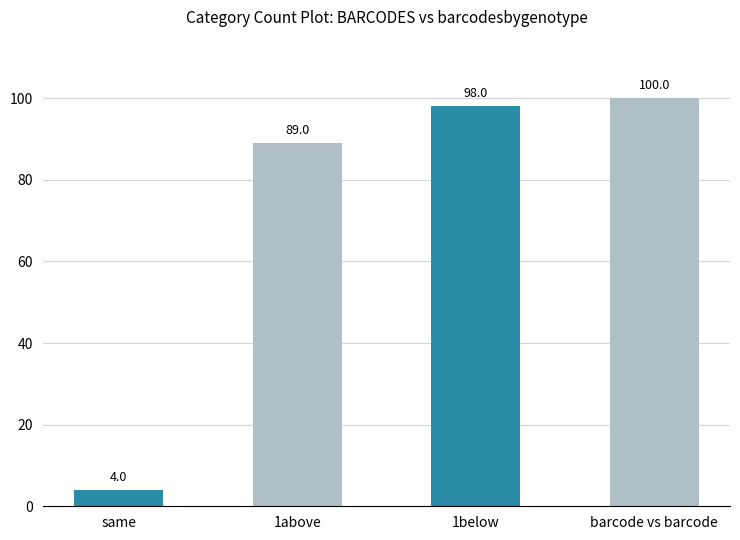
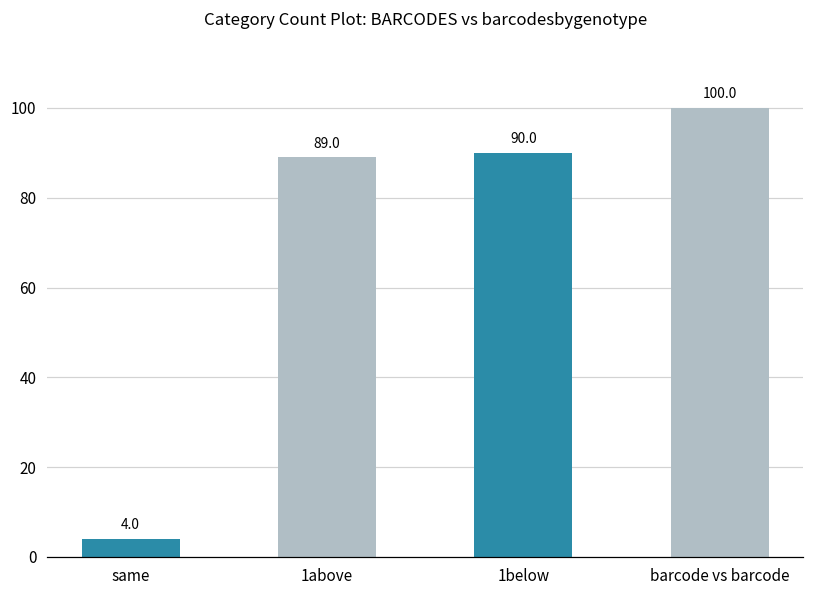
  {
    "same": 4.0,
    "1above": 89.0,
-   "1below": 98.0,
+   "1below": 90.0,
    "barcode vs barcode": 100.0
  }
